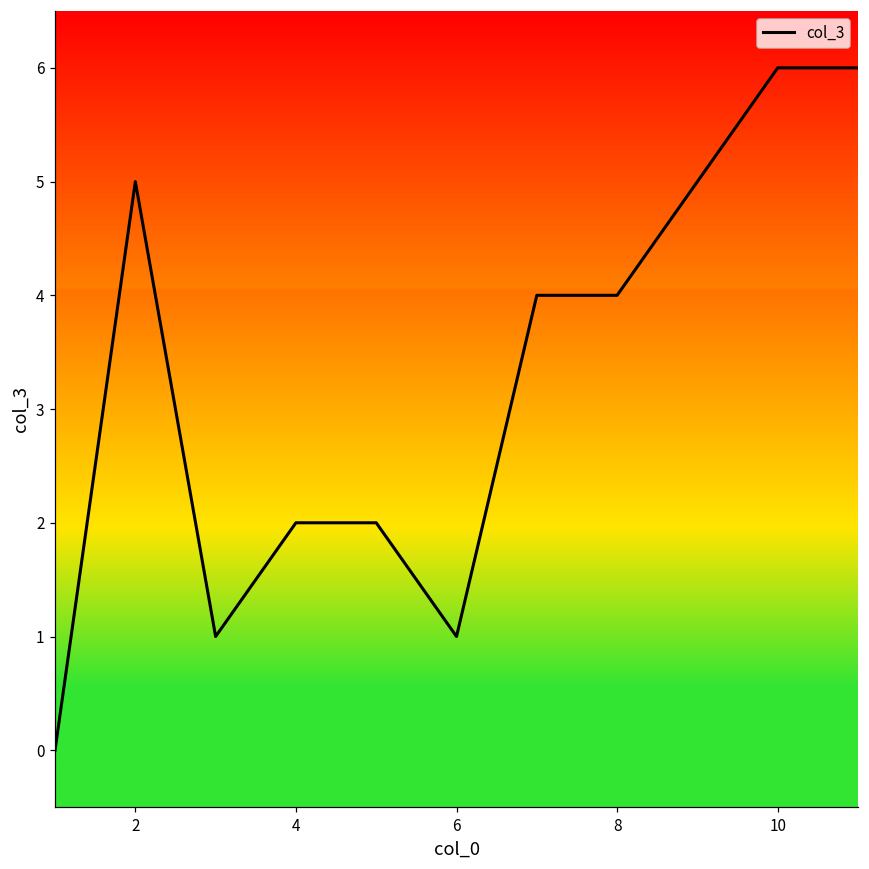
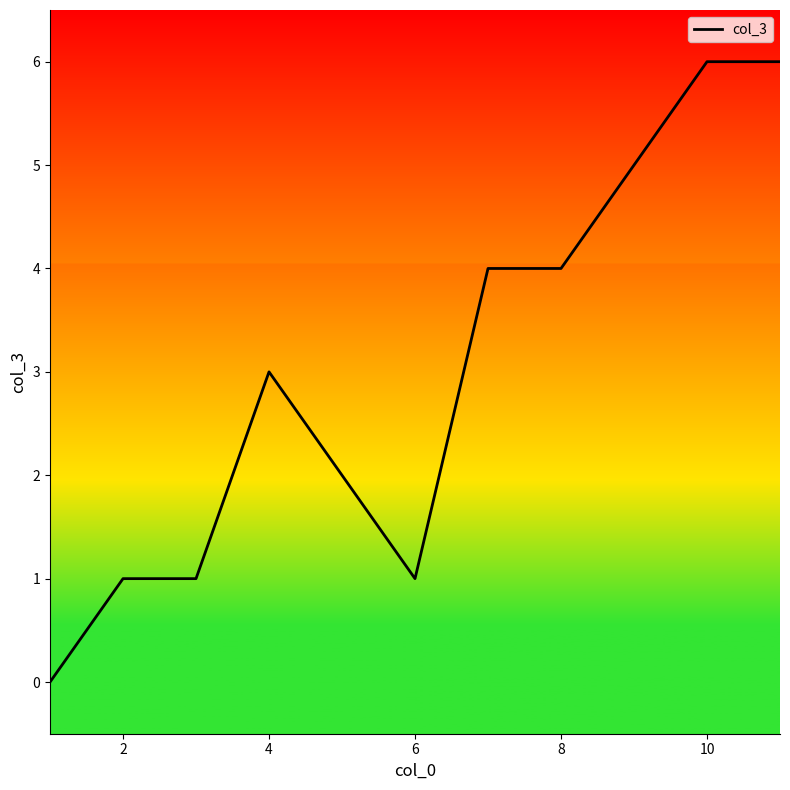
  {
-   "2": 5,
-   "4": 2,
+   "2": 1,
+   "4": 3,
    "6": 1,
    "8": 4,
    "10": 6
  }
